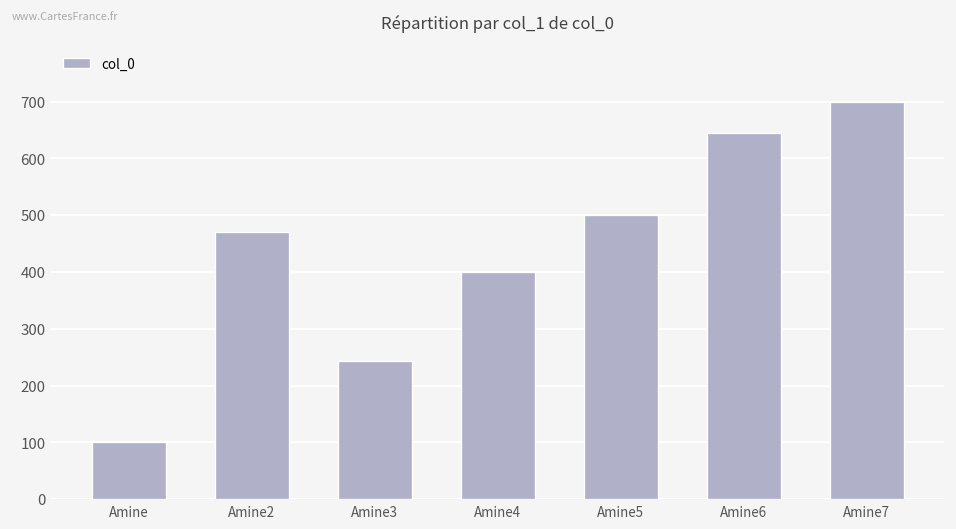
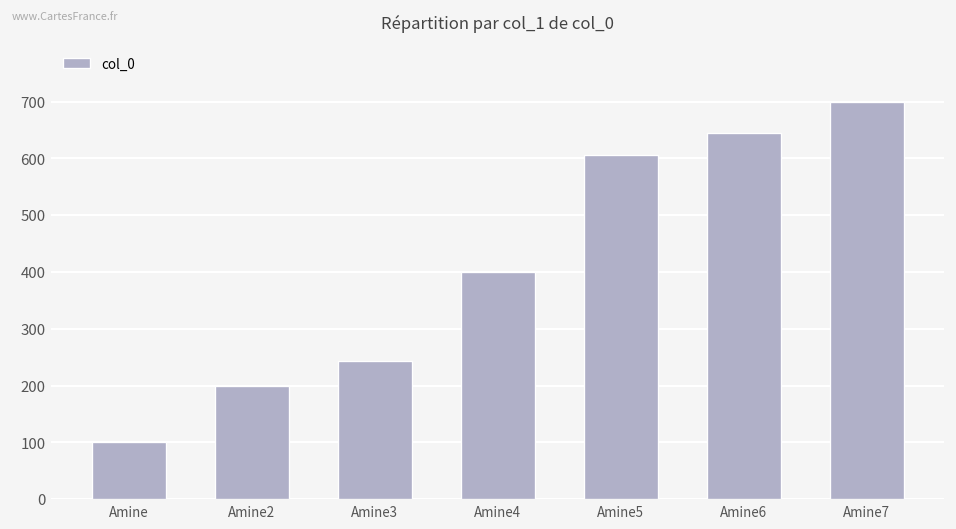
  {
    "Amine": 100,
-   "Amine2": 470,
+   "Amine2": 200,
    "Amine3": 240,
    "Amine4": 400,
-   "Amine5": 500,
+   "Amine5": 610,
    "Amine6": 650,
    "Amine7": 700
  }
